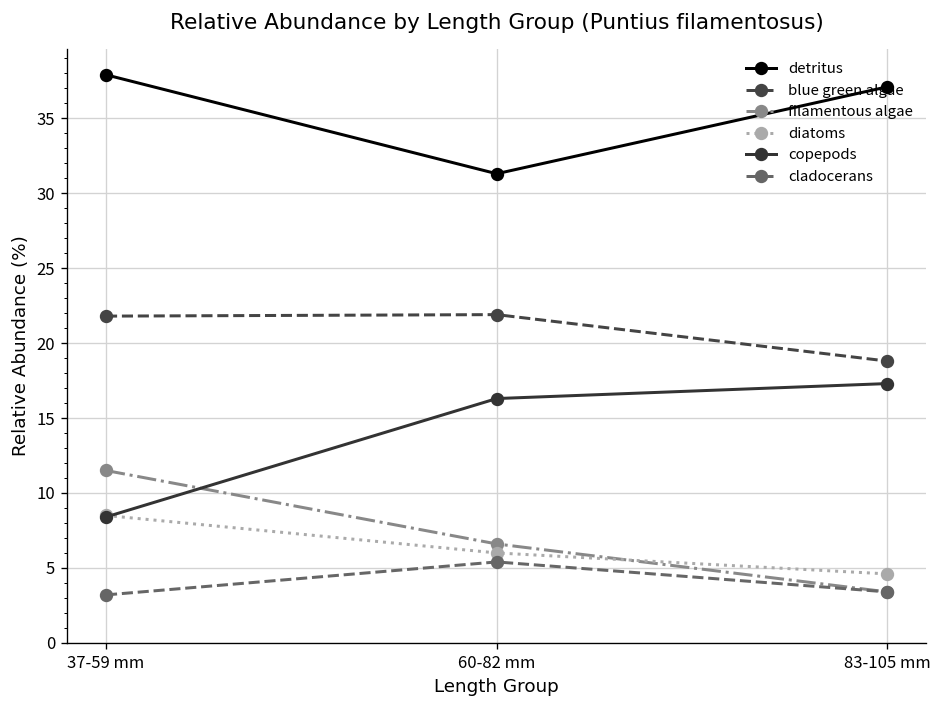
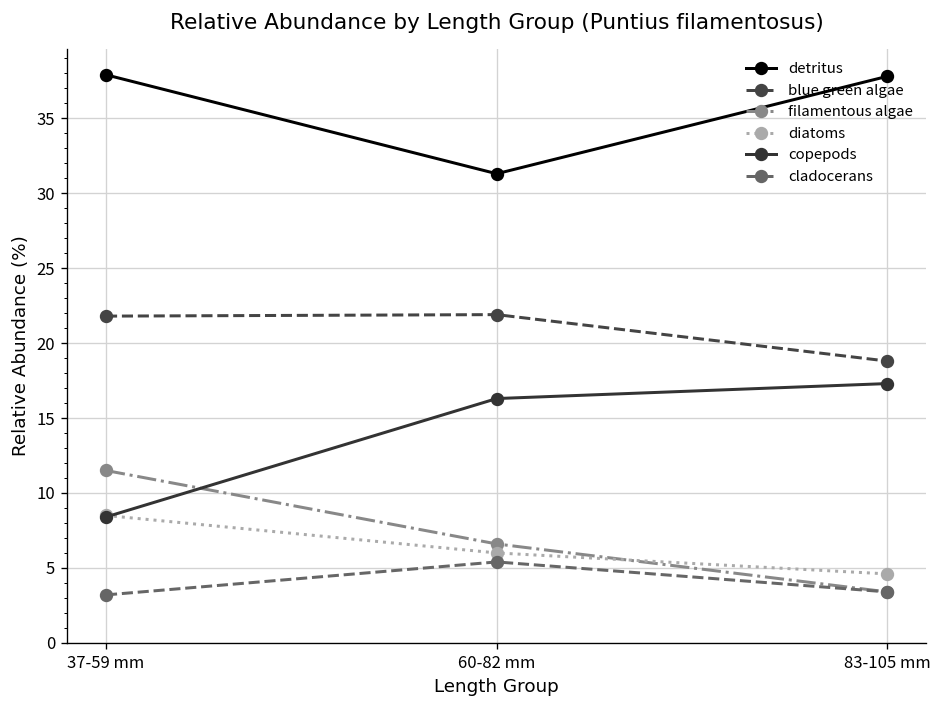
  {
    "detritus": {
      "37-59 mm": 37.9,
      "60-82 mm": 31.3,
-     "83-105 mm": 37.1
+     "83-105 mm": 37.8
    }
  }
